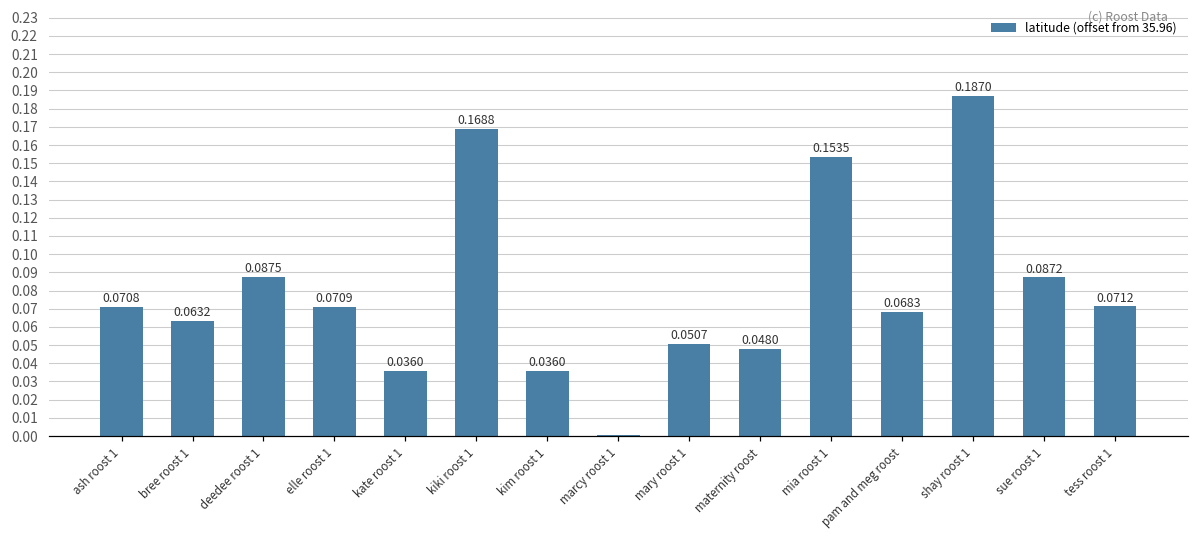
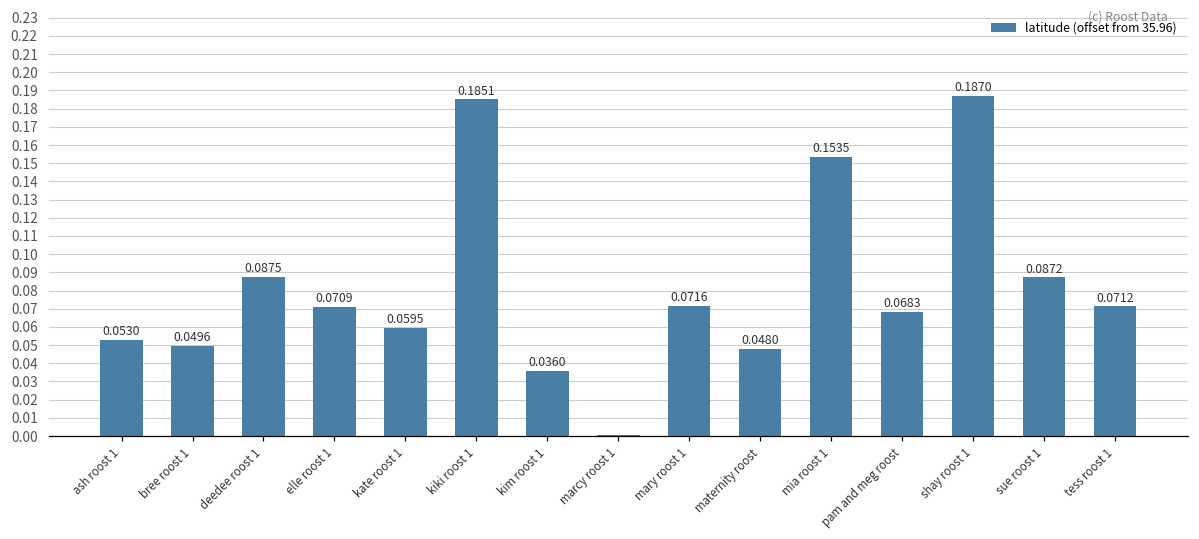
  {
-   "ash roost 1": 0.0708,
-   "bree roost 1": 0.0632,
+   "ash roost 1": 0.0530,
+   "bree roost 1": 0.0496,
    "deedee roost 1": 0.0875,
    "elle roost 1": 0.0709,
-   "kate roost 1": 0.0360,
-   "kiki roost 1": 0.1688,
+   "kate roost 1": 0.0595,
+   "kiki roost 1": 0.1851,
    "kim roost 1": 0.0360,
-   "mary roost 1": 0.0507,
+   "mary roost 1": 0.0716,
    "maternity roost": 0.0480,
    "mia roost 1": 0.1535,
    "pam and meg roost": 0.0683,
    "shay roost 1": 0.1870,
    "sue roost 1": 0.0872,
    "tess roost 1": 0.0712
  }
